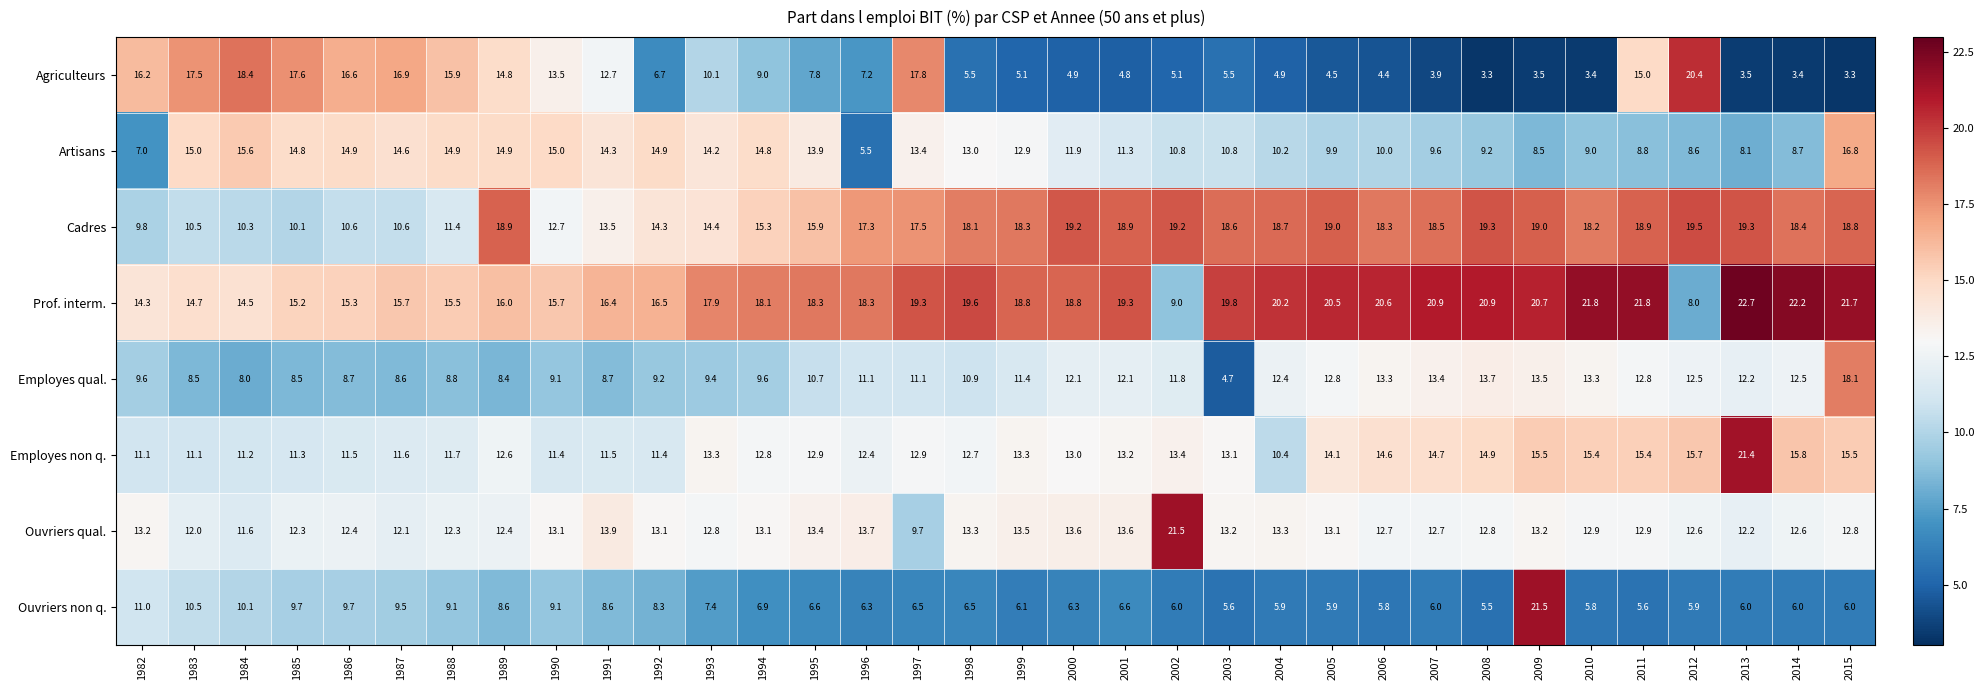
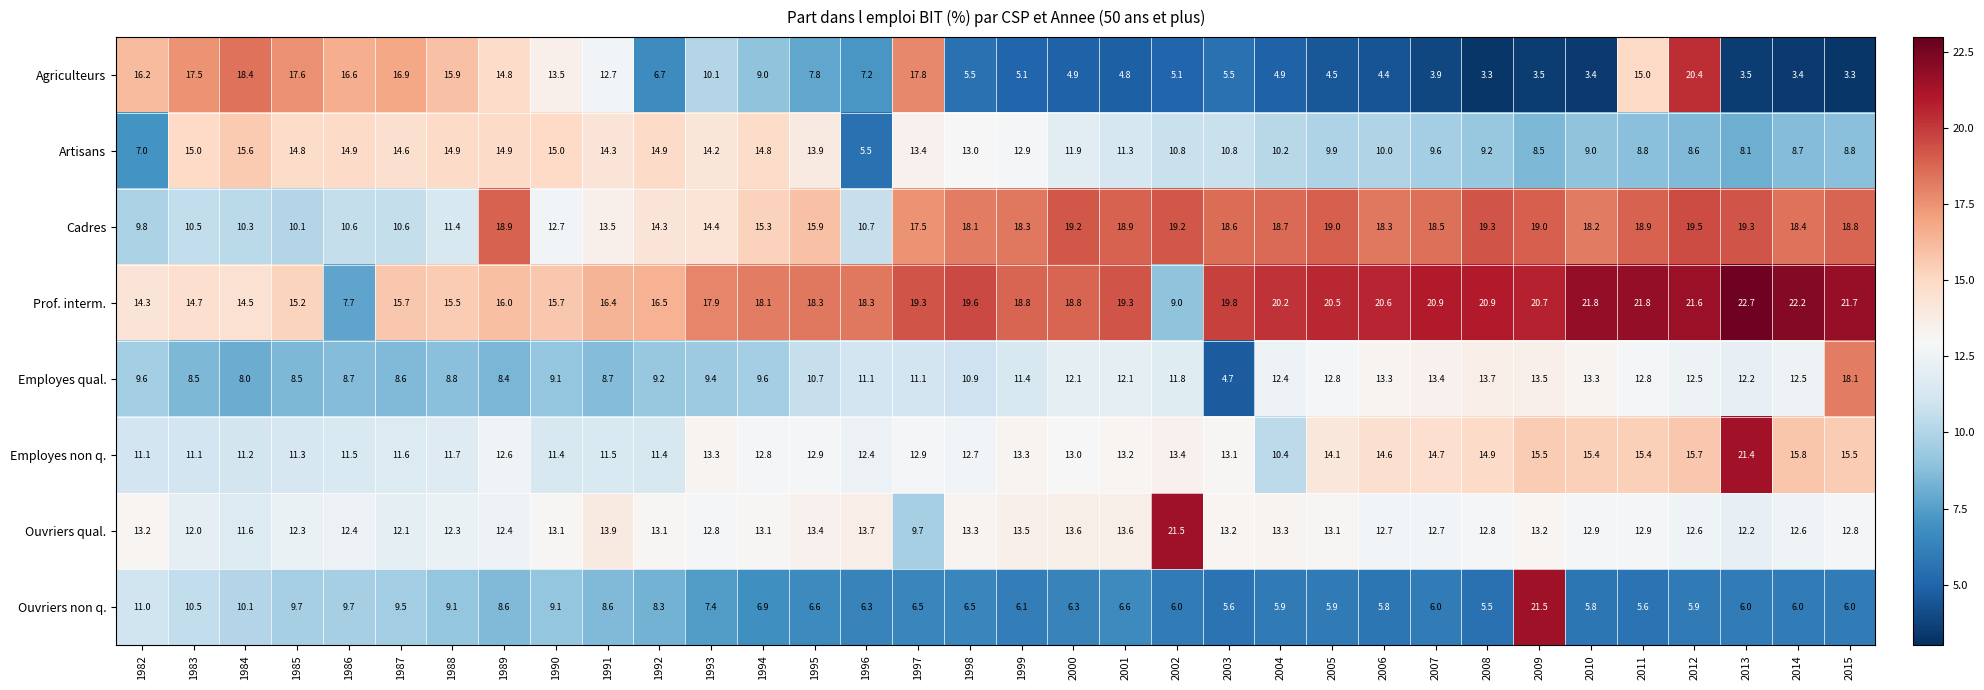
  {
    "Artisans": {
      "1982": 7.0,
      "1983": 15.0,
      "1984": 15.6,
      "1985": 14.8,
      "1986": 14.9,
      "1987": 14.6,
      "1988": 14.9,
      "1989": 14.9,
      "1990": 15.0,
      "1991": 14.3,
      "1992": 14.9,
      "1993": 14.2,
      "1994": 14.8,
      "1995": 13.9,
      "1996": 5.5,
      "1997": 13.4,
      "1998": 13.0,
      "1999": 12.9,
      "2000": 11.9,
      "2001": 11.3,
      "2002": 10.8,
      "2003": 10.8,
      "2004": 10.2,
      "2005": 9.9,
      "2006": 10.0,
      "2007": 9.6,
      "2008": 9.2,
      "2009": 8.5,
      "2010": 9.0,
      "2011": 8.8,
      "2012": 8.6,
      "2013": 8.1,
      "2014": 8.7,
-     "2015": 16.8
+     "2015": 8.8
    },
    "Cadres": {
      "1982": 9.8,
      "1983": 10.5,
      "1984": 10.3,
      "1985": 10.1,
      "1986": 10.6,
      "1987": 10.6,
      "1988": 11.4,
      "1989": 18.9,
      "1990": 12.7,
      "1991": 13.5,
      "1992": 14.3,
      "1993": 14.4,
      "1994": 15.3,
      "1995": 15.9,
-     "1996": 17.3,
+     "1996": 10.7,
      "1997": 17.5,
      "1998": 18.1,
      "1999": 18.3,
      "2000": 19.2,
      "2001": 18.9,
      "2002": 19.2,
      "2003": 18.6,
      "2004": 18.7,
      "2005": 19.0,
      "2006": 18.3,
      "2007": 18.5,
      "2008": 19.3,
      "2009": 19.0,
      "2010": 18.2,
      "2011": 18.9,
      "2012": 19.5,
      "2013": 19.3,
      "2014": 18.4,
      "2015": 18.8
    },
    "Prof. interm.": {
      "1982": 14.3,
      "1983": 14.7,
      "1984": 14.5,
      "1985": 15.2,
-     "1986": 15.3,
+     "1986": 7.7,
      "1987": 15.7,
      "1988": 15.5,
      "1989": 16.0,
      "1990": 15.7,
      "1991": 16.4,
      "1992": 16.5,
      "1993": 17.9,
      "1994": 18.1,
      "1995": 18.3,
      "1996": 18.3,
      "1997": 19.3,
      "1998": 19.6,
      "1999": 18.8,
      "2000": 18.8,
      "2001": 19.3,
      "2002": 9.0,
      "2003": 19.8,
      "2004": 20.2,
      "2005": 20.5,
      "2006": 20.6,
      "2007": 20.9,
      "2008": 20.9,
      "2009": 20.7,
      "2010": 21.8,
      "2011": 21.8,
-     "2012": 8.0,
+     "2012": 21.6,
      "2013": 22.7,
      "2014": 22.2,
      "2015": 21.7
    }
  }
